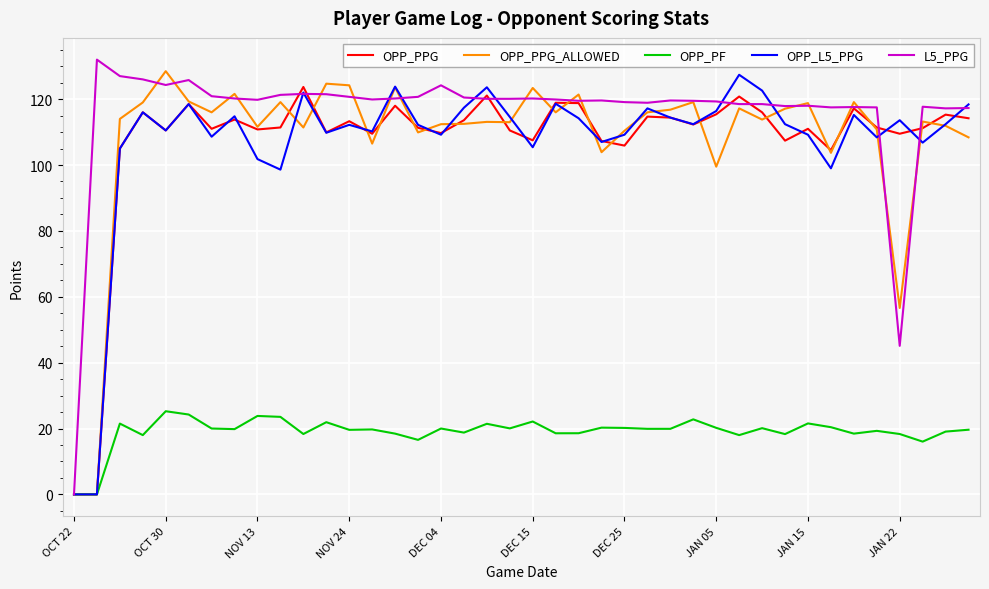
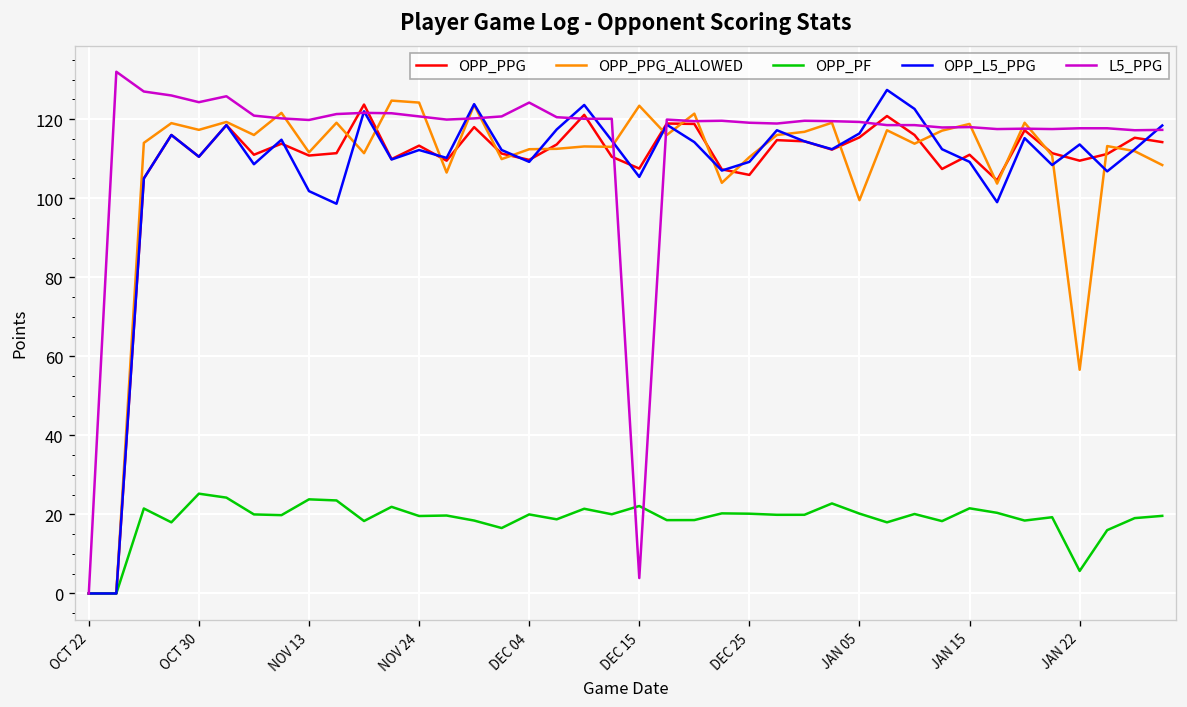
  {
    "OPP_PPG": {
      "NOV 13": 111,
      "NOV 24": 113,
      "DEC 15": 108,
      "DEC 25": 106,
      "JAN 05": 115,
      "JAN 15": 111,
      "JAN 22": 110
    },
    "OPP_PPG_ALLOWED": {
-     "OCT 30": 129,
+     "OCT 30": 117,
      "NOV 13": 112,
      "NOV 24": 124,
      "DEC 04": 112,
      "DEC 15": 123,
      "DEC 25": 110,
      "JAN 05": 100,
      "JAN 15": 119,
      "JAN 22": 57
    },
    "OPP_PF": {
      "OCT 30": 25,
      "NOV 13": 24,
      "NOV 24": 20,
      "DEC 04": 20,
      "DEC 15": 22,
      "DEC 25": 20,
      "JAN 05": 20,
      "JAN 15": 22,
-     "JAN 22": 18
+     "JAN 22": 6
    },
    "OPP_L5_PPG": {
      "NOV 13": 102,
      "NOV 24": 112,
      "DEC 15": 105,
      "DEC 25": 109,
      "JAN 05": 116,
      "JAN 15": 109,
      "JAN 22": 114
    },
    "L5_PPG": {
      "OCT 30": 124,
      "NOV 13": 120,
      "NOV 24": 121,
      "DEC 04": 124,
-     "DEC 15": 120,
+     "DEC 15": 4,
      "DEC 25": 119,
      "JAN 05": 119,
      "JAN 15": 118,
-     "JAN 22": 45
+     "JAN 22": 118
    }
  }
